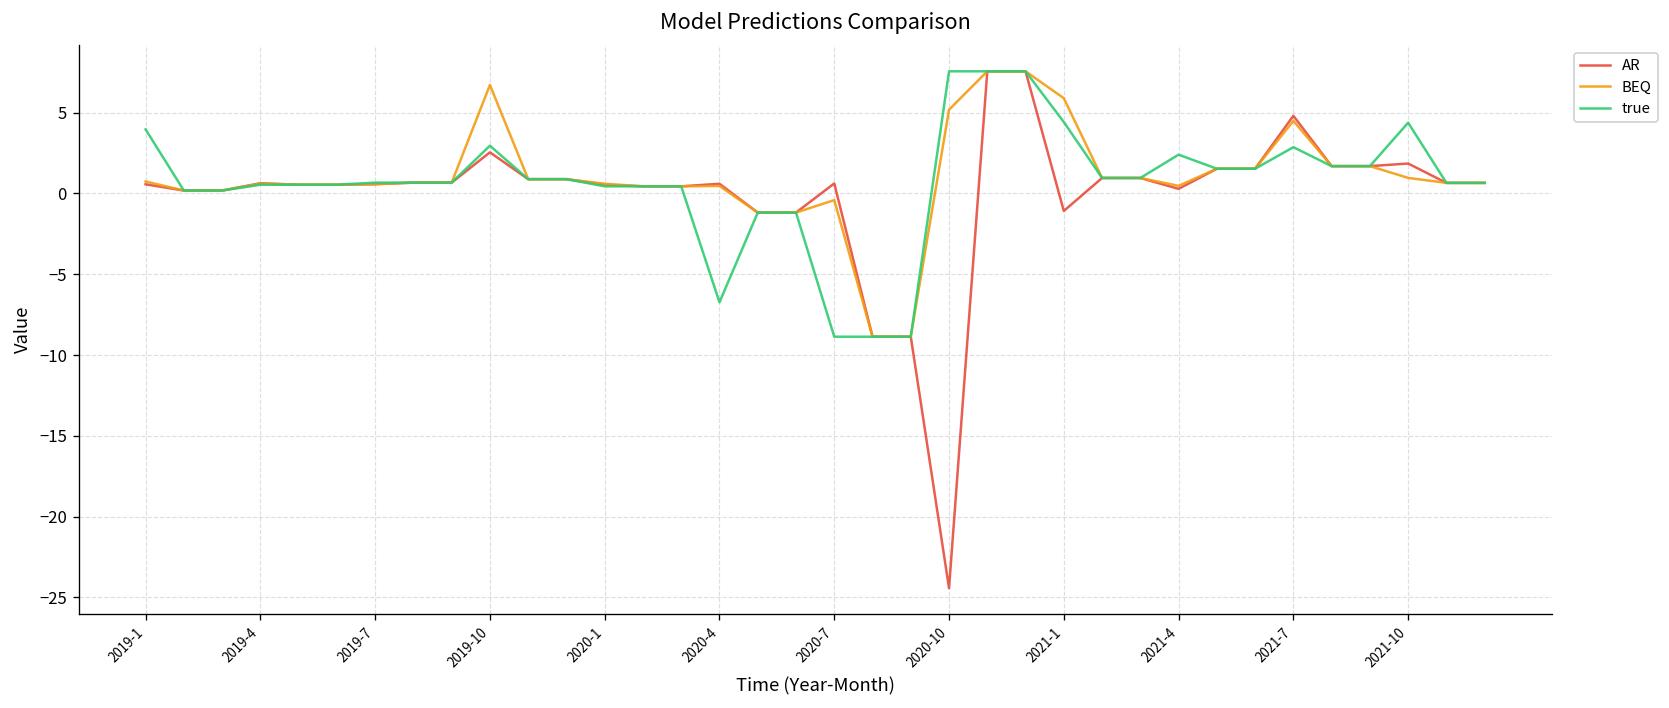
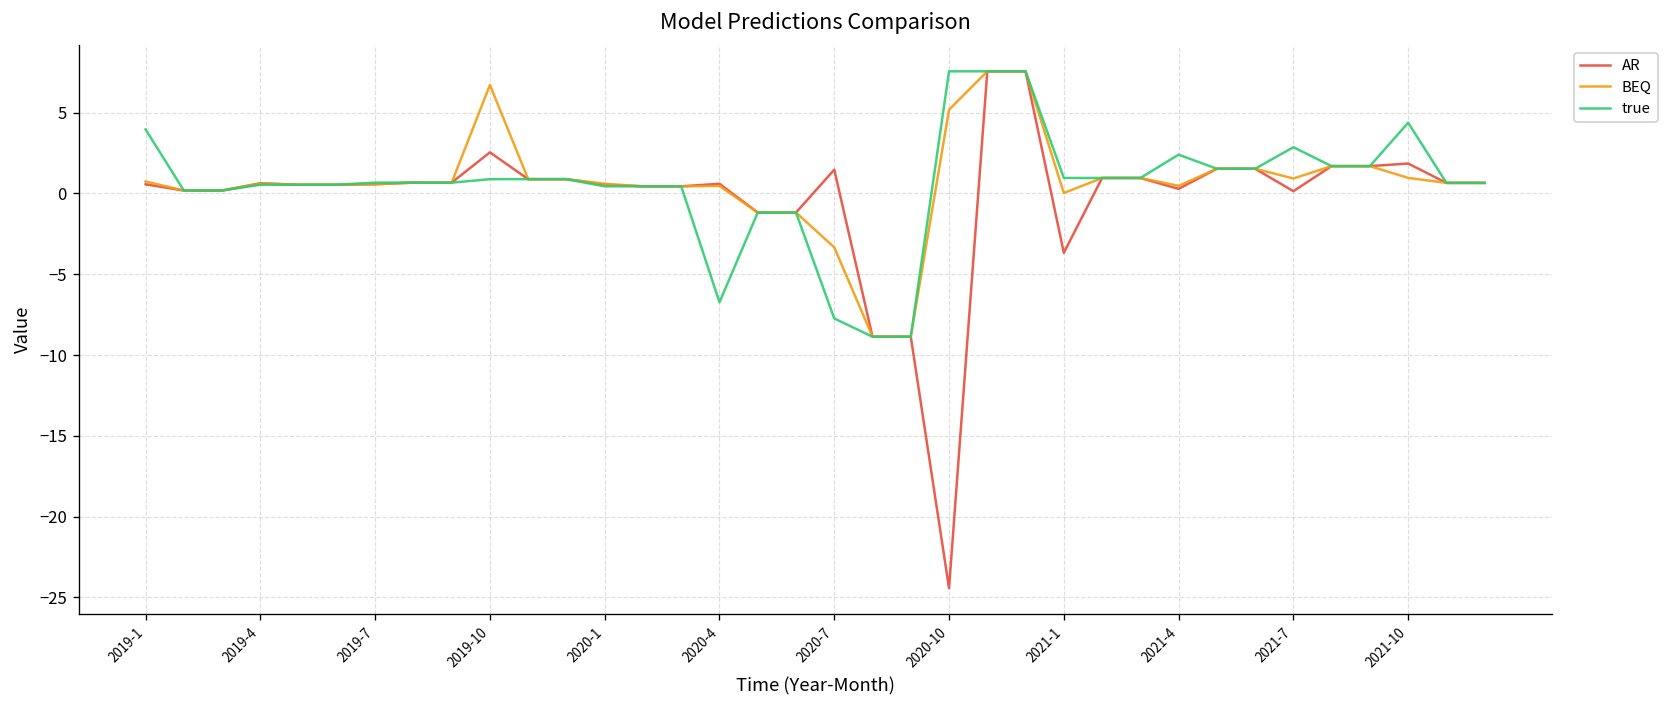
  {
    "AR": {
      "2019-10": 2.5,
-     "2020-7": 0.6,
+     "2020-7": 1.5,
      "2020-10": -24.4,
-     "2021-1": -1.1,
-     "2021-7": 4.8,
+     "2021-1": -3.7,
+     "2021-7": 0.1,
      "2021-10": 1.9
    },
    "BEQ": {
      "2019-10": 6.7,
-     "2020-7": -0.4,
+     "2020-7": -3.3,
      "2020-10": 5.2,
-     "2021-1": 5.9,
-     "2021-7": 4.5,
+     "2021-1": 0.0,
+     "2021-7": 0.9,
      "2021-10": 1.0
    },
    "true": {
      "2019-1": 4.0,
-     "2019-10": 3.0,
+     "2019-10": 0.9,
      "2020-4": -6.7,
-     "2020-7": -8.9,
+     "2020-7": -7.7,
      "2020-10": 7.6,
-     "2021-1": 4.4,
+     "2021-1": 1.0,
      "2021-4": 2.4,
      "2021-7": 2.9,
      "2021-10": 4.4
    }
  }
